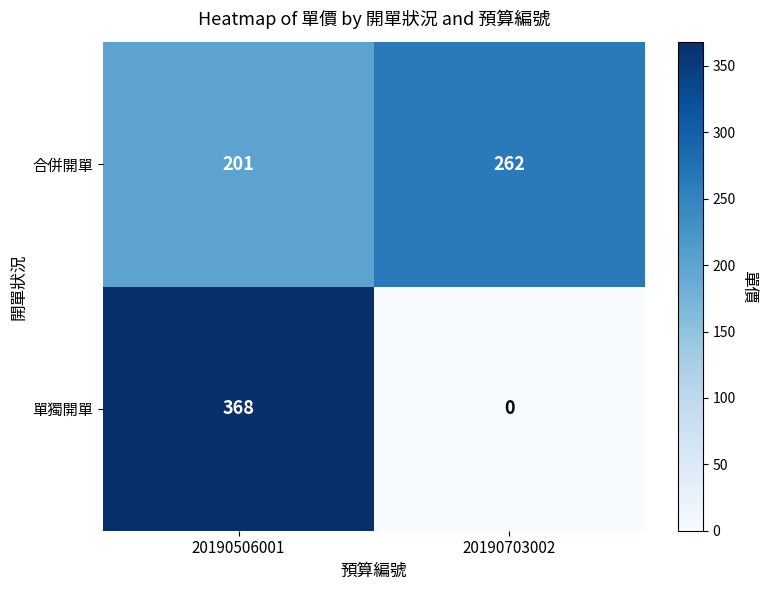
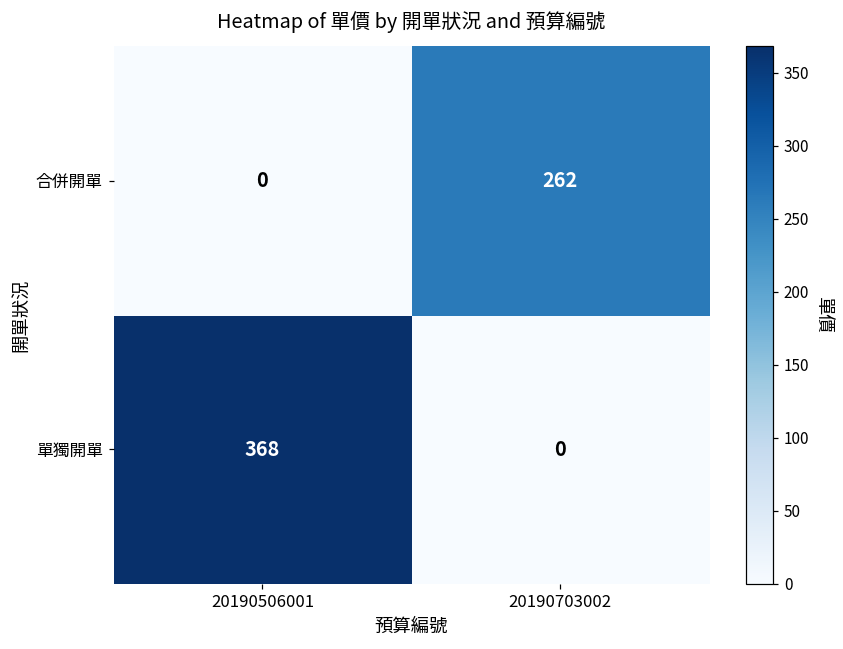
  {
    "合併開單": {
-     "20190506001": 201,
+     "20190506001": 0,
      "20190703002": 262
    },
    "單獨開單": {
      "20190506001": 368,
      "20190703002": 0
    }
  }
